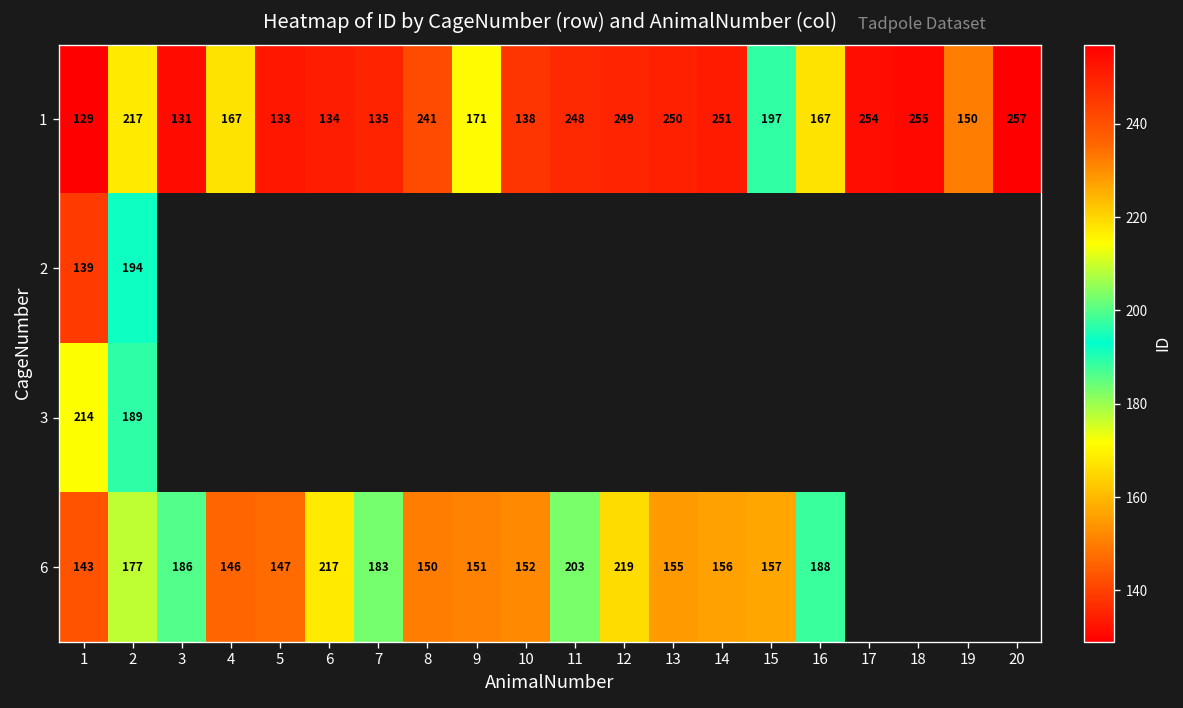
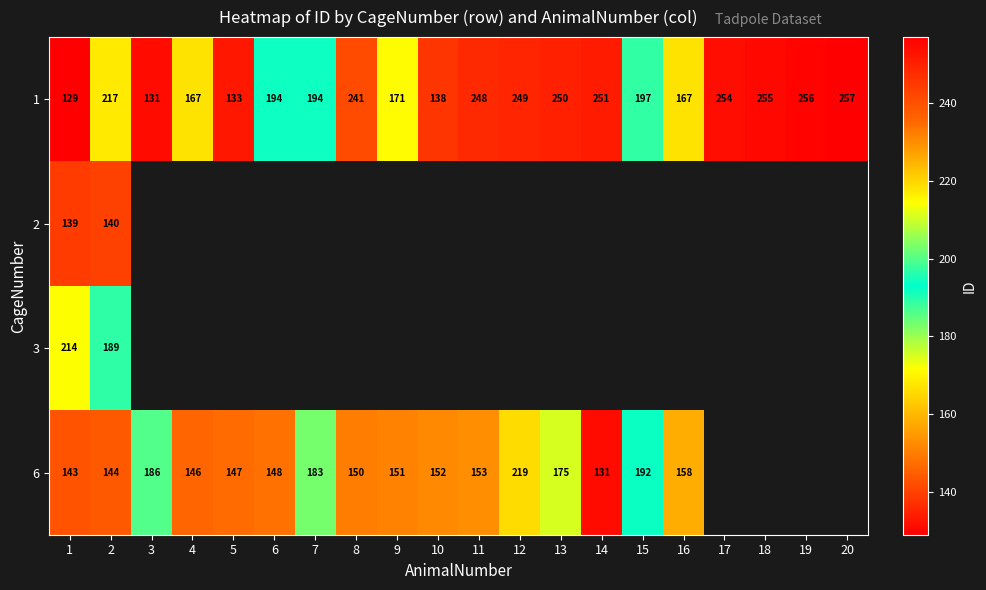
  {
    "1": {
      "1": 129,
      "2": 217,
      "3": 131,
      "4": 167,
      "5": 133,
-     "6": 134,
-     "7": 135,
+     "6": 194,
+     "7": 194,
      "8": 241,
      "9": 171,
      "10": 138,
      "11": 248,
      "12": 249,
      "13": 250,
      "14": 251,
      "15": 197,
      "16": 167,
      "17": 254,
      "18": 255,
-     "19": 150,
+     "19": 256,
      "20": 257
    },
    "2": {
      "1": 139,
-     "2": 194
+     "2": 140
    },
    "3": {
      "1": 214,
      "2": 189
    },
    "6": {
      "1": 143,
-     "2": 177,
+     "2": 144,
      "3": 186,
      "4": 146,
      "5": 147,
-     "6": 217,
+     "6": 148,
      "7": 183,
      "8": 150,
      "9": 151,
      "10": 152,
-     "11": 203,
+     "11": 153,
      "12": 219,
-     "13": 155,
-     "14": 156,
-     "15": 157,
-     "16": 188
+     "13": 175,
+     "14": 131,
+     "15": 192,
+     "16": 158
    }
  }
